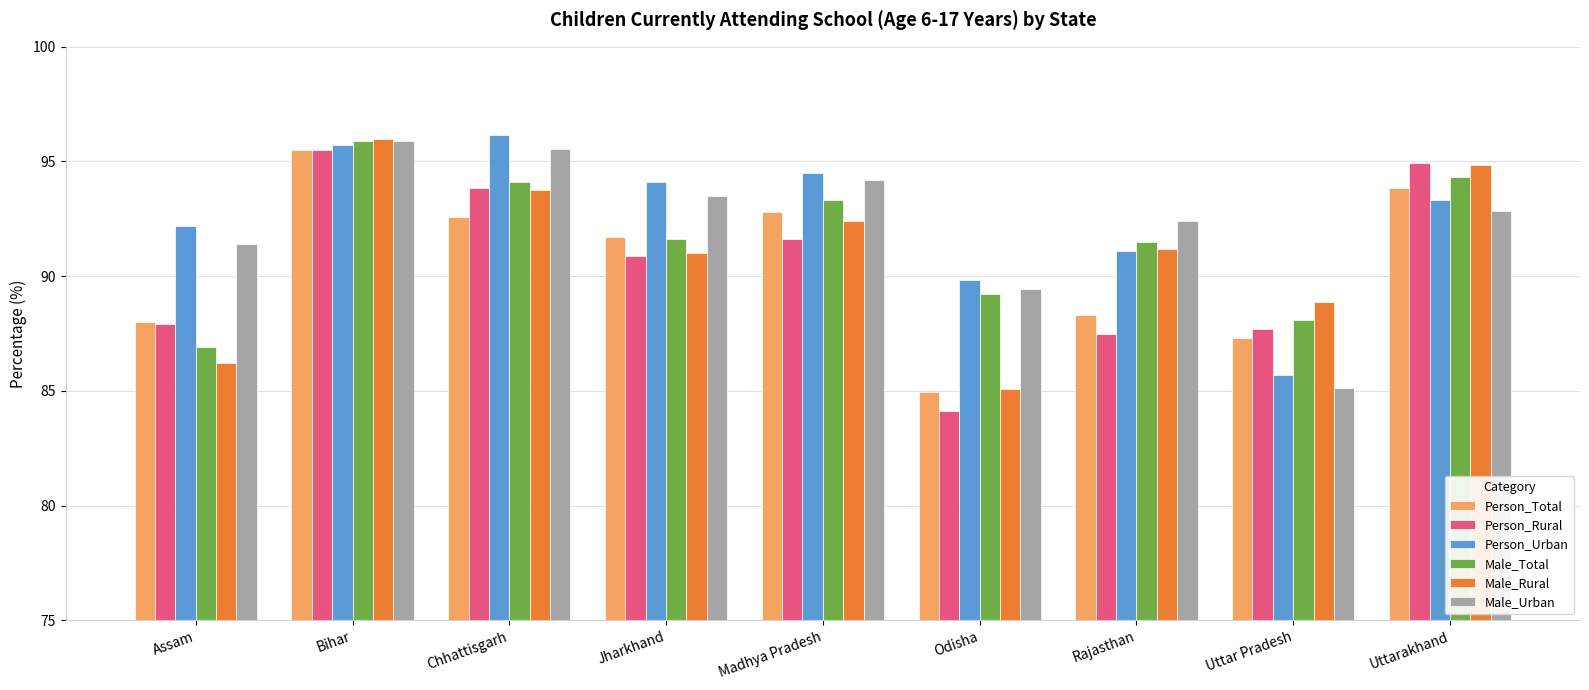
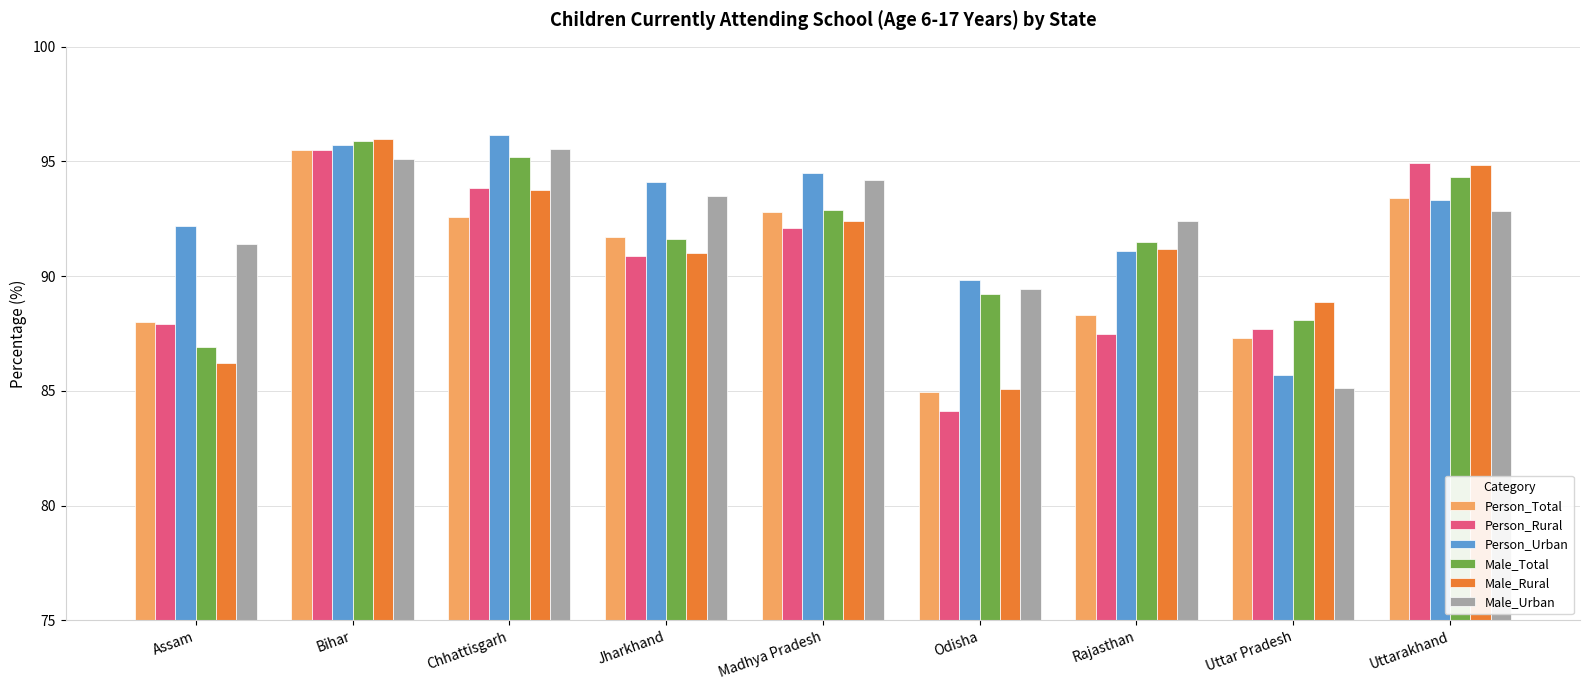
  {
    "Person_Total": {
      "Assam": 88.0,
      "Bihar": 95.5,
      "Chhattisgarh": 92.6,
      "Jharkhand": 91.7,
      "Madhya Pradesh": 92.8,
      "Odisha": 84.9,
      "Rajasthan": 88.3,
      "Uttar Pradesh": 87.3,
-     "Uttarakhand": 93.9
+     "Uttarakhand": 93.4
    },
    "Person_Rural": {
      "Assam": 87.9,
      "Bihar": 95.5,
      "Chhattisgarh": 93.8,
      "Jharkhand": 90.9,
-     "Madhya Pradesh": 91.6,
+     "Madhya Pradesh": 92.1,
      "Odisha": 84.1,
      "Rajasthan": 87.5,
      "Uttar Pradesh": 87.7,
      "Uttarakhand": 95.0
    },
    "Person_Urban": {
      "Assam": 92.2,
      "Bihar": 95.7,
      "Chhattisgarh": 96.2,
      "Jharkhand": 94.1,
      "Madhya Pradesh": 94.5,
      "Odisha": 89.9,
      "Rajasthan": 91.1,
      "Uttar Pradesh": 85.7,
      "Uttarakhand": 93.3
    },
    "Male_Total": {
      "Assam": 86.9,
      "Bihar": 95.9,
-     "Chhattisgarh": 94.1,
+     "Chhattisgarh": 95.2,
      "Jharkhand": 91.6,
-     "Madhya Pradesh": 93.3,
+     "Madhya Pradesh": 92.9,
      "Odisha": 89.2,
      "Rajasthan": 91.5,
      "Uttar Pradesh": 88.1,
      "Uttarakhand": 94.3
    },
    "Male_Rural": {
      "Assam": 86.2,
      "Bihar": 96.0,
      "Chhattisgarh": 93.8,
      "Jharkhand": 91.0,
      "Madhya Pradesh": 92.4,
      "Odisha": 85.1,
      "Rajasthan": 91.2,
      "Uttar Pradesh": 88.9,
      "Uttarakhand": 94.9
    },
    "Male_Urban": {
      "Assam": 91.4,
-     "Bihar": 95.9,
+     "Bihar": 95.1,
      "Chhattisgarh": 95.5,
      "Jharkhand": 93.5,
      "Madhya Pradesh": 94.2,
      "Odisha": 89.4,
      "Rajasthan": 92.4,
      "Uttar Pradesh": 85.1,
      "Uttarakhand": 92.9
    }
  }
